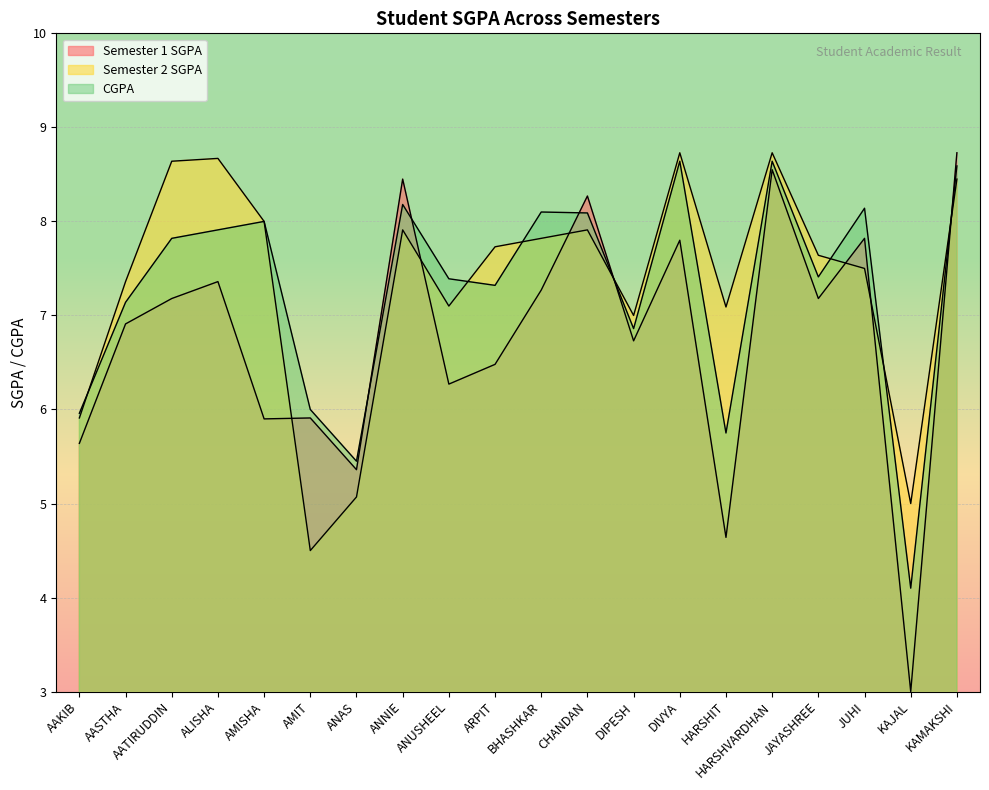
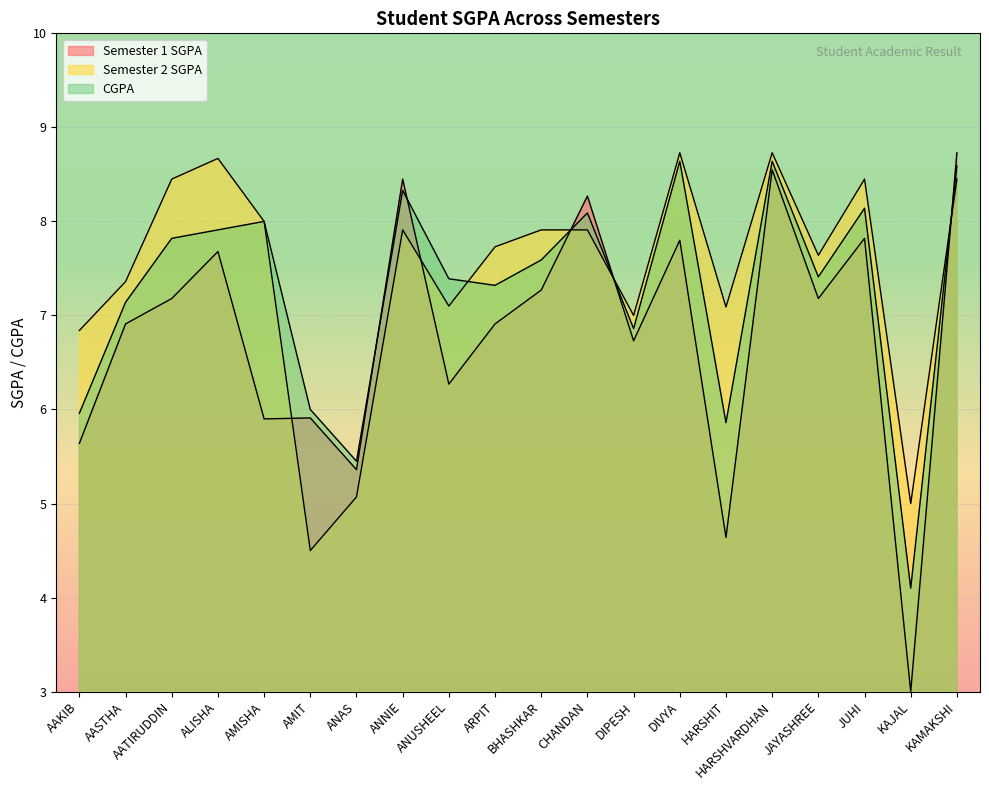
  {
    "Semester 1 SGPA": {
      "AAKIB": 5.6,
      "AASTHA": 6.9,
      "AATIRUDDIN": 7.2,
-     "ALISHA": 7.4,
+     "ALISHA": 7.7,
      "AMISHA": 5.9,
      "AMIT": 5.9,
      "ANAS": 5.4,
      "ANNIE": 8.5,
      "ANUSHEEL": 6.3,
-     "ARPIT": 6.5,
+     "ARPIT": 6.9,
      "BHASHKAR": 7.3,
      "CHANDAN": 8.3,
      "DIPESH": 6.7,
      "DIVYA": 7.8,
      "HARSHIT": 4.6,
      "HARSHVARDHAN": 8.6,
      "JAYASHREE": 7.2,
      "JUHI": 7.8,
      "KAJAL": 3.0,
      "KAMAKSHI": 8.7
    },
    "Semester 2 SGPA": {
-     "AAKIB": 5.9,
+     "AAKIB": 6.8,
      "AASTHA": 7.4,
-     "AATIRUDDIN": 8.6,
+     "AATIRUDDIN": 8.5,
      "ALISHA": 8.7,
      "AMIT": 4.5,
      "ANAS": 5.1,
      "ANNIE": 7.9,
      "ANUSHEEL": 7.1,
      "ARPIT": 7.7,
-     "BHASHKAR": 7.8,
+     "BHASHKAR": 7.9,
      "CHANDAN": 7.9,
      "DIPESH": 7.0,
      "DIVYA": 8.7,
      "HARSHIT": 7.1,
      "HARSHVARDHAN": 8.7,
      "JAYASHREE": 7.6,
-     "JUHI": 7.5,
+     "JUHI": 8.5,
      "KAJAL": 5.0,
      "KAMAKSHI": 8.5
    },
    "CGPA": {
      "AAKIB": 6.0,
      "AASTHA": 7.1,
      "AATIRUDDIN": 7.8,
      "ALISHA": 7.9,
      "AMIT": 6.0,
      "ANAS": 5.5,
-     "ANNIE": 8.2,
+     "ANNIE": 8.3,
      "ANUSHEEL": 7.4,
      "ARPIT": 7.3,
-     "BHASHKAR": 8.1,
+     "BHASHKAR": 7.6,
      "CHANDAN": 8.1,
      "DIPESH": 6.9,
      "DIVYA": 8.6,
-     "HARSHIT": 5.8,
+     "HARSHIT": 5.9,
      "HARSHVARDHAN": 8.6,
      "JAYASHREE": 7.4,
      "JUHI": 8.1,
      "KAJAL": 4.1,
      "KAMAKSHI": 8.6
    }
  }
